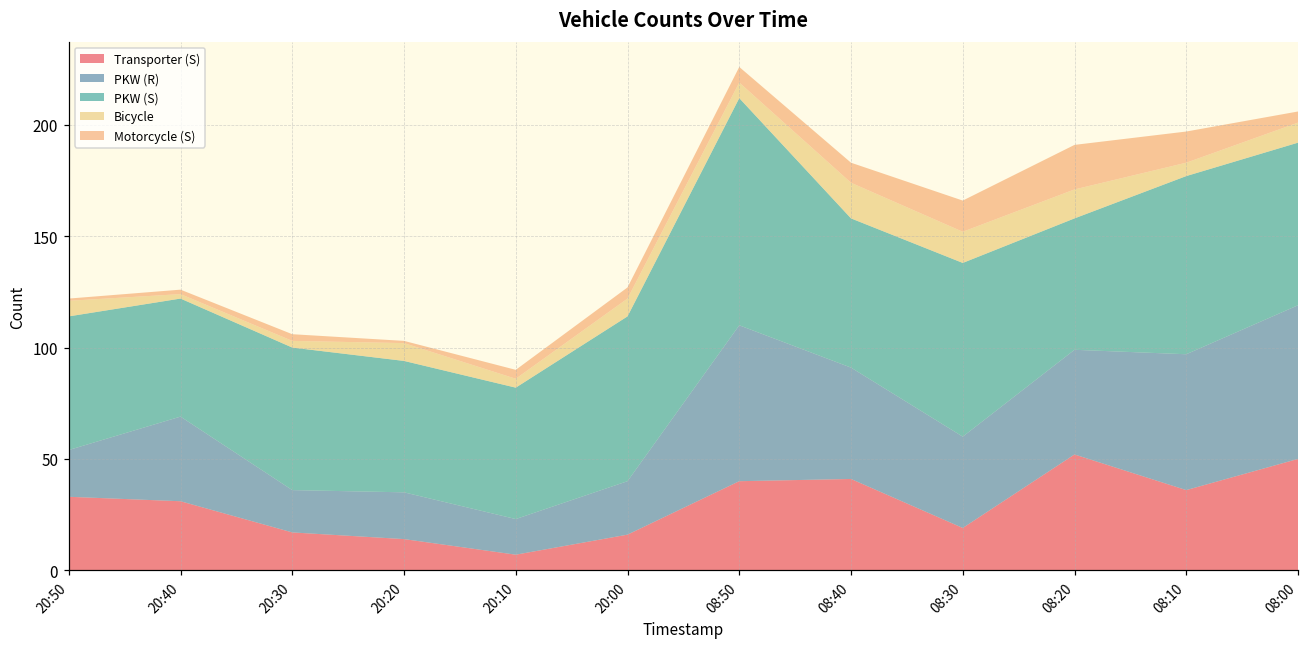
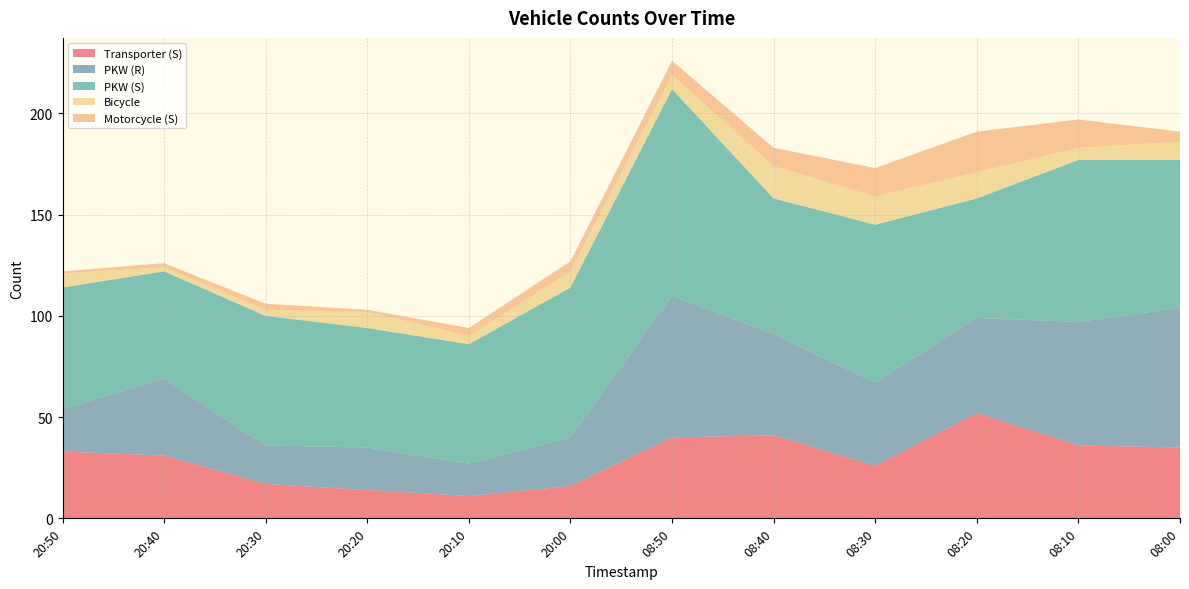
  {
    "Transporter (S)": {
      "20:50": 33,
      "20:40": 31,
      "20:30": 17,
      "20:20": 14,
-     "20:10": 7,
+     "20:10": 11,
      "20:00": 16,
      "08:50": 40,
      "08:40": 41,
-     "08:30": 19,
+     "08:30": 26,
      "08:20": 52,
      "08:10": 36,
-     "08:00": 50
+     "08:00": 35
    }
  }
